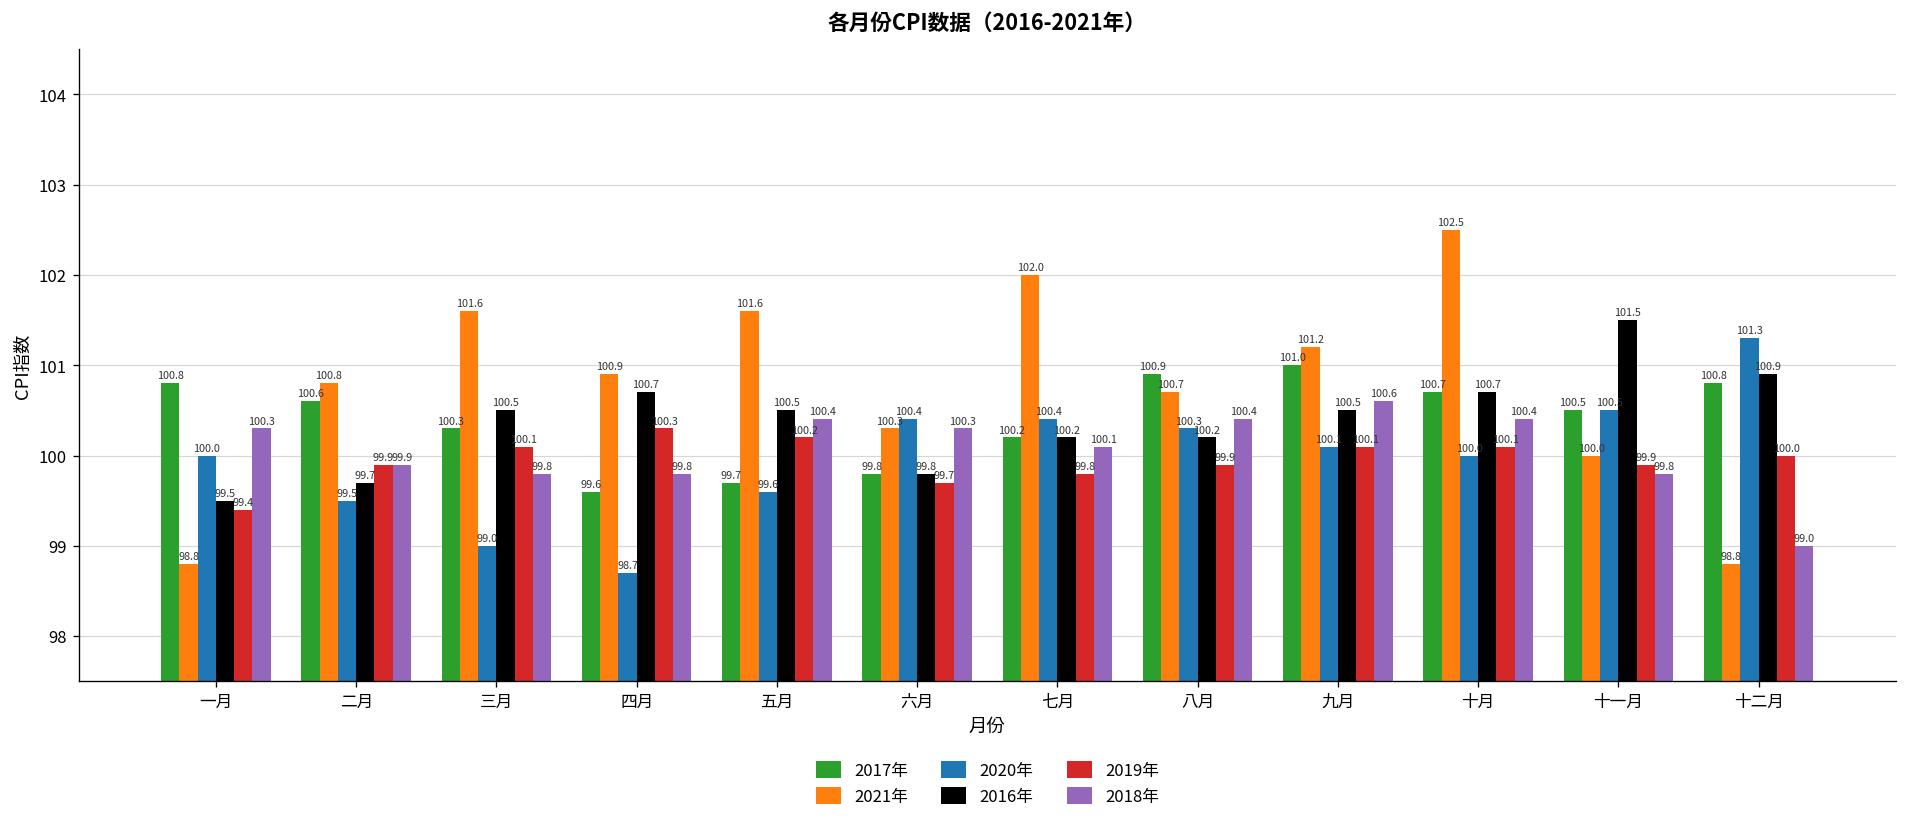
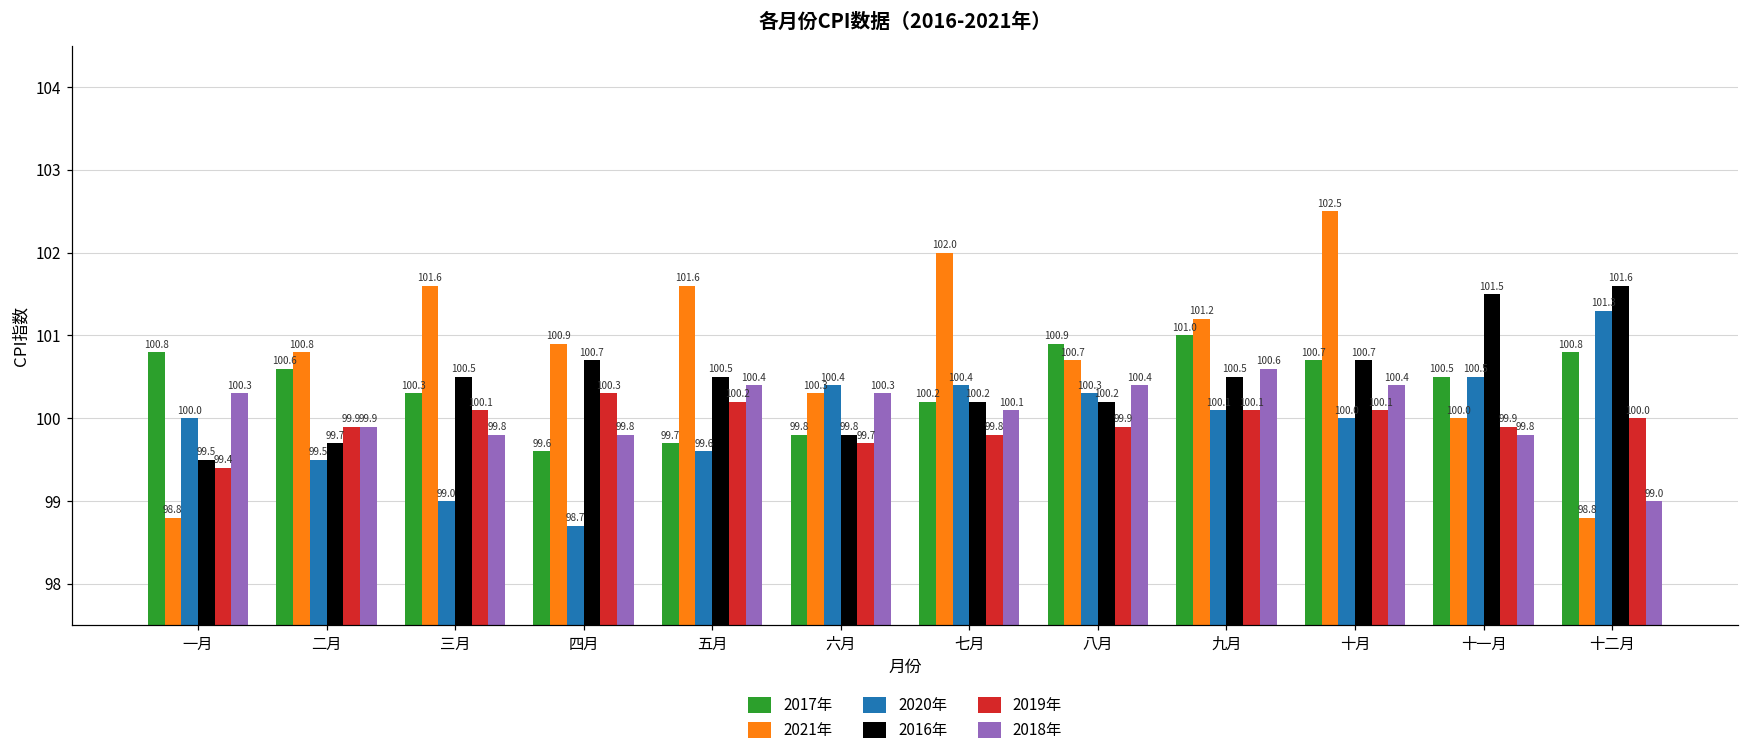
  {
    "2017年": {
      "一月": 100.8,
      "二月": 100.6,
      "三月": 100.3,
      "四月": 99.6,
      "五月": 99.7,
      "六月": 99.8,
      "七月": 100.2,
      "八月": 100.9,
      "九月": 101.0,
      "十月": 100.7,
      "十一月": 100.5,
      "十二月": 100.8
    },
    "2021年": {
      "一月": 98.8,
      "二月": 100.8,
      "三月": 101.6,
      "四月": 100.9,
      "五月": 101.6,
      "六月": 100.3,
      "七月": 102.0,
      "八月": 100.7,
      "九月": 101.2,
      "十月": 102.5,
      "十一月": 100.0,
      "十二月": 98.8
    },
    "2020年": {
      "一月": 100.0,
      "二月": 99.5,
      "三月": 99.0,
      "四月": 98.7,
      "五月": 99.6,
      "六月": 100.4,
      "七月": 100.4,
      "八月": 100.3,
      "九月": 100.1,
      "十月": 100.0,
      "十一月": 100.5,
      "十二月": 101.3
    },
    "2016年": {
      "一月": 99.5,
      "二月": 99.7,
      "三月": 100.5,
      "四月": 100.7,
      "五月": 100.5,
      "六月": 99.8,
      "七月": 100.2,
      "八月": 100.2,
      "九月": 100.5,
      "十月": 100.7,
      "十一月": 101.5,
-     "十二月": 100.9
+     "十二月": 101.6
    },
    "2019年": {
      "一月": 99.4,
      "二月": 99.9,
      "三月": 100.1,
      "四月": 100.3,
      "五月": 100.2,
      "六月": 99.7,
      "七月": 99.8,
      "八月": 99.9,
      "九月": 100.1,
      "十月": 100.1,
      "十一月": 99.9,
      "十二月": 100.0
    },
    "2018年": {
      "一月": 100.3,
      "二月": 99.9,
      "三月": 99.8,
      "四月": 99.8,
      "五月": 100.4,
      "六月": 100.3,
      "七月": 100.1,
      "八月": 100.4,
      "九月": 100.6,
      "十月": 100.4,
      "十一月": 99.8,
      "十二月": 99.0
    }
  }
